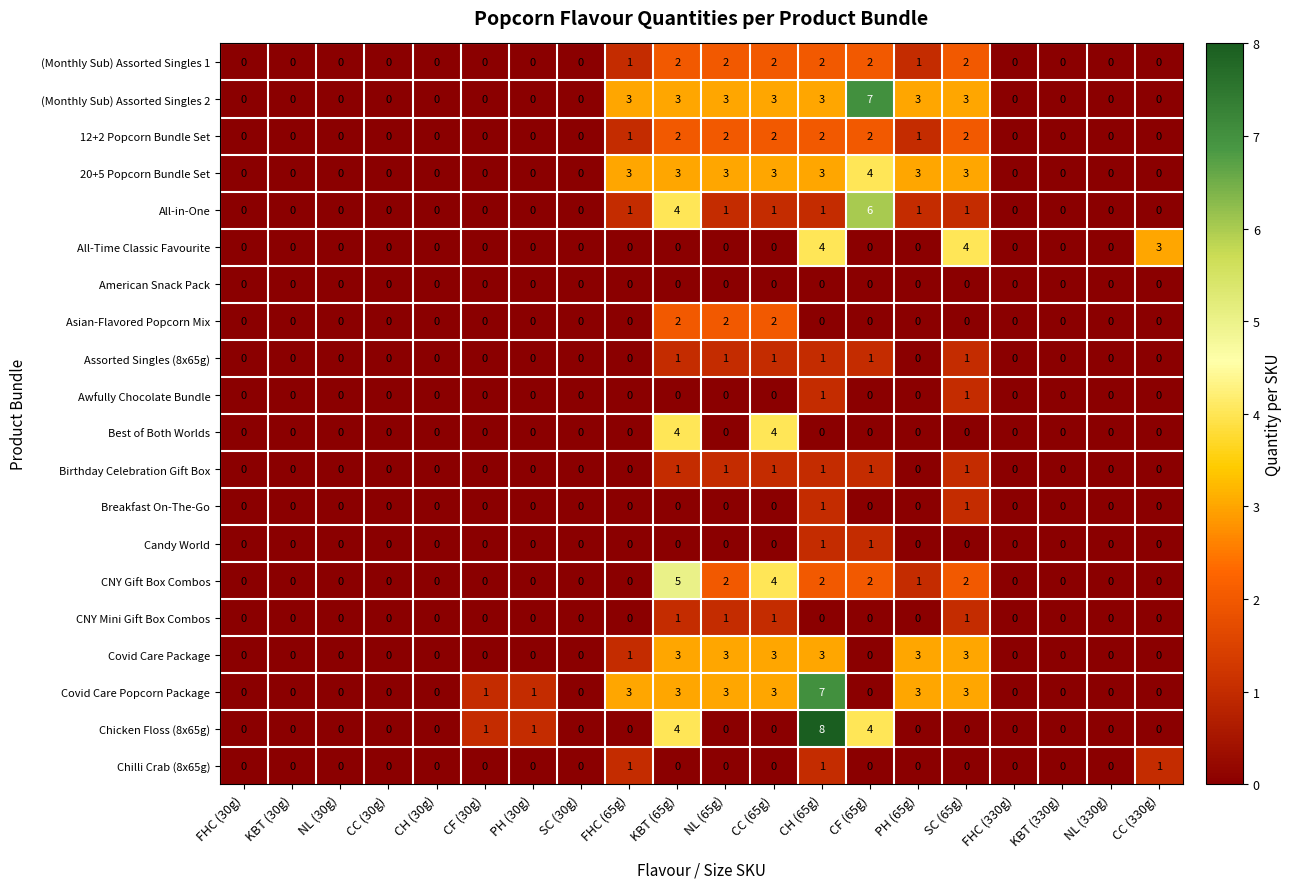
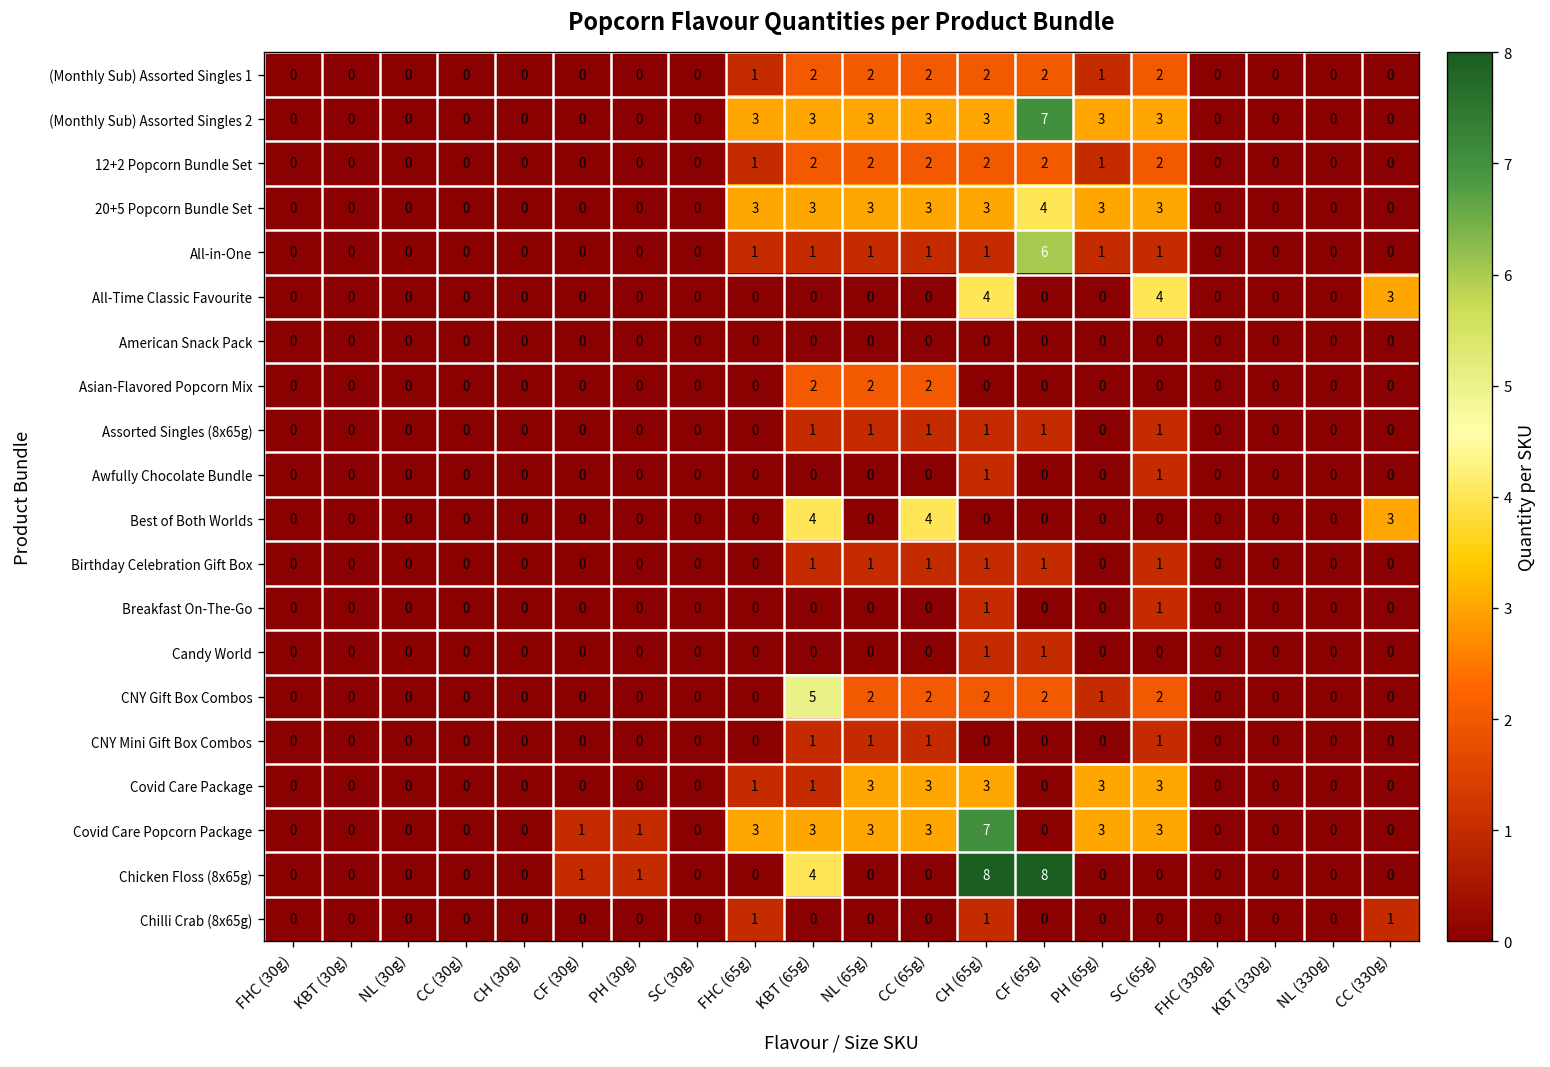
  {
    "All-in-One": {
      "FHC (30g)": 0,
      "KBT (30g)": 0,
      "NL (30g)": 0,
      "CC (30g)": 0,
      "CH (30g)": 0,
      "CF (30g)": 0,
      "PH (30g)": 0,
      "SC (30g)": 0,
      "FHC (65g)": 1,
-     "KBT (65g)": 4,
+     "KBT (65g)": 1,
      "NL (65g)": 1,
      "CC (65g)": 1,
      "CH (65g)": 1,
      "CF (65g)": 6,
      "PH (65g)": 1,
      "SC (65g)": 1,
      "FHC (330g)": 0,
      "KBT (330g)": 0,
      "NL (330g)": 0,
      "CC (330g)": 0
    },
    "Best of Both Worlds": {
      "FHC (30g)": 0,
      "KBT (30g)": 0,
      "NL (30g)": 0,
      "CC (30g)": 0,
      "CH (30g)": 0,
      "CF (30g)": 0,
      "PH (30g)": 0,
      "SC (30g)": 0,
      "FHC (65g)": 0,
      "KBT (65g)": 4,
      "NL (65g)": 0,
      "CC (65g)": 4,
      "CH (65g)": 0,
      "CF (65g)": 0,
      "PH (65g)": 0,
      "SC (65g)": 0,
      "FHC (330g)": 0,
      "KBT (330g)": 0,
      "NL (330g)": 0,
-     "CC (330g)": 0
+     "CC (330g)": 3
    },
    "CNY Gift Box Combos": {
      "FHC (30g)": 0,
      "KBT (30g)": 0,
      "NL (30g)": 0,
      "CC (30g)": 0,
      "CH (30g)": 0,
      "CF (30g)": 0,
      "PH (30g)": 0,
      "SC (30g)": 0,
      "FHC (65g)": 0,
      "KBT (65g)": 5,
      "NL (65g)": 2,
-     "CC (65g)": 4,
+     "CC (65g)": 2,
      "CH (65g)": 2,
      "CF (65g)": 2,
      "PH (65g)": 1,
      "SC (65g)": 2,
      "FHC (330g)": 0,
      "KBT (330g)": 0,
      "NL (330g)": 0,
      "CC (330g)": 0
    },
    "Covid Care Package": {
      "FHC (30g)": 0,
      "KBT (30g)": 0,
      "NL (30g)": 0,
      "CC (30g)": 0,
      "CH (30g)": 0,
      "CF (30g)": 0,
      "PH (30g)": 0,
      "SC (30g)": 0,
      "FHC (65g)": 1,
-     "KBT (65g)": 3,
+     "KBT (65g)": 1,
      "NL (65g)": 3,
      "CC (65g)": 3,
      "CH (65g)": 3,
      "CF (65g)": 0,
      "PH (65g)": 3,
      "SC (65g)": 3,
      "FHC (330g)": 0,
      "KBT (330g)": 0,
      "NL (330g)": 0,
      "CC (330g)": 0
    },
    "Chicken Floss (8x65g)": {
      "FHC (30g)": 0,
      "KBT (30g)": 0,
      "NL (30g)": 0,
      "CC (30g)": 0,
      "CH (30g)": 0,
      "CF (30g)": 1,
      "PH (30g)": 1,
      "SC (30g)": 0,
      "FHC (65g)": 0,
      "KBT (65g)": 4,
      "NL (65g)": 0,
      "CC (65g)": 0,
      "CH (65g)": 8,
-     "CF (65g)": 4,
+     "CF (65g)": 8,
      "PH (65g)": 0,
      "SC (65g)": 0,
      "FHC (330g)": 0,
      "KBT (330g)": 0,
      "NL (330g)": 0,
      "CC (330g)": 0
    }
  }
